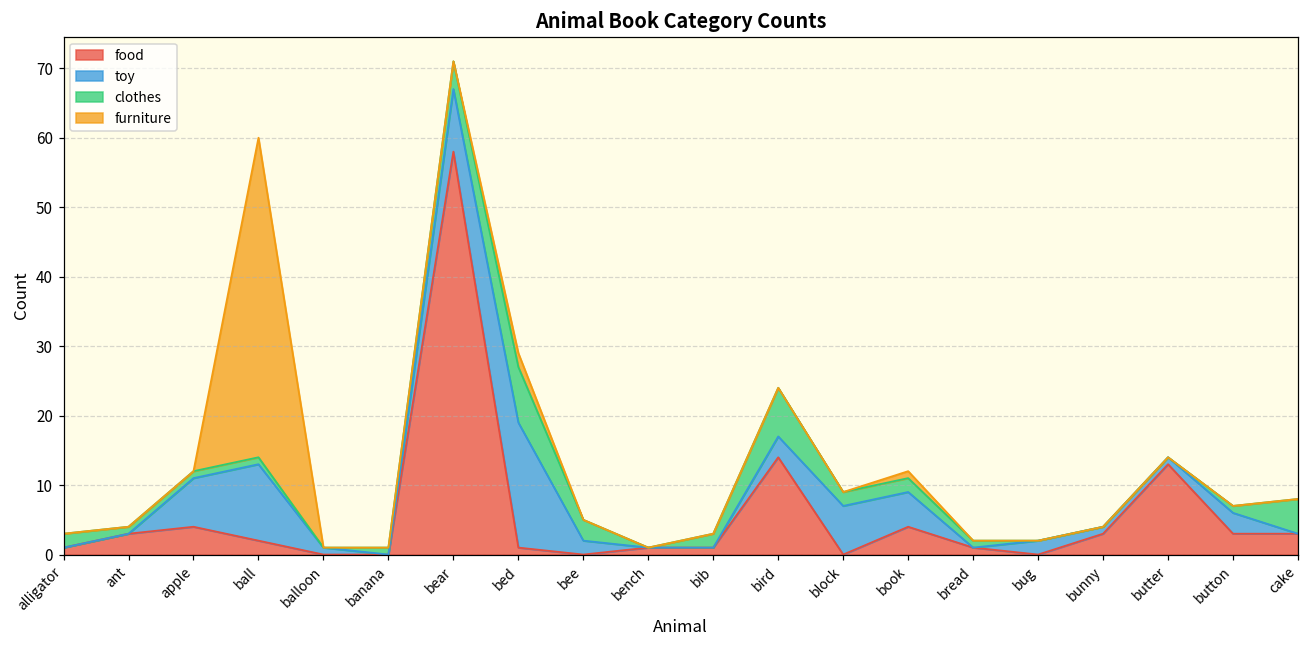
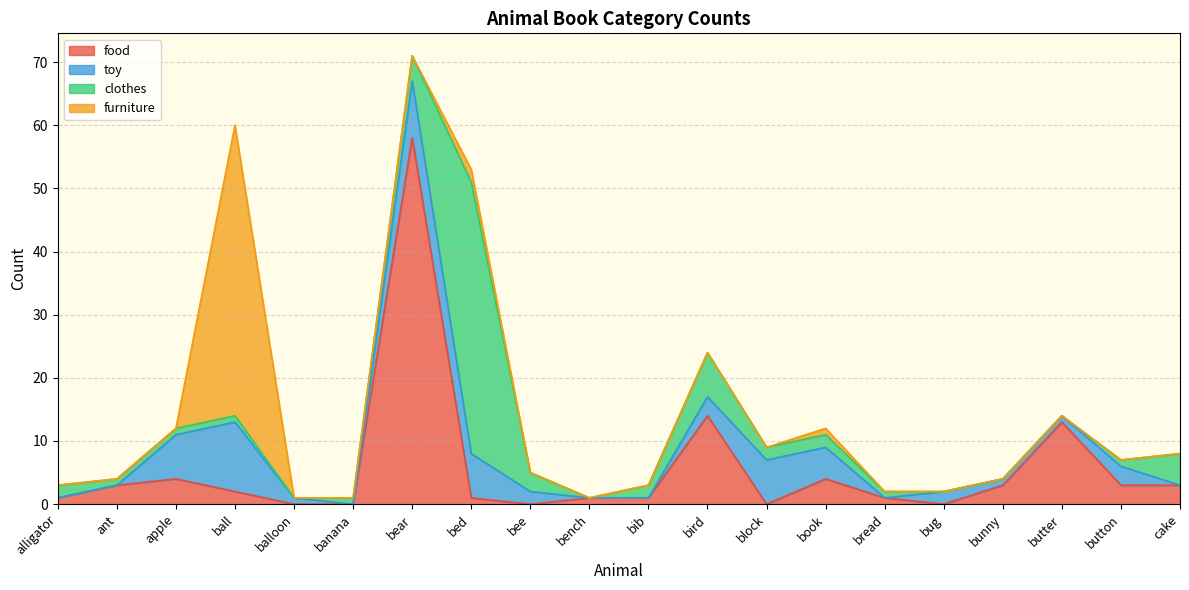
  {
    "food": {
      "apple": 4,
      "ball": 2,
      "balloon": 0,
      "bear": 58,
      "bed": 1,
      "bee": 0,
      "bird": 14,
      "block": 0,
      "book": 4,
      "bug": 0,
      "bunny": 3,
      "butter": 13,
      "button": 3
    },
    "toy": {
      "apple": 7,
      "ball": 11,
      "bear": 9,
-     "bed": 18,
+     "bed": 7,
      "bee": 2,
      "bird": 3,
      "block": 7,
      "book": 5,
      "button": 3
    },
    "clothes": {
      "ball": 1,
-     "bed": 8,
+     "bed": 43,
      "book": 2
    },
    "furniture": {
      "ball": 46,
      "bed": 2,
      "book": 1
    }
  }
